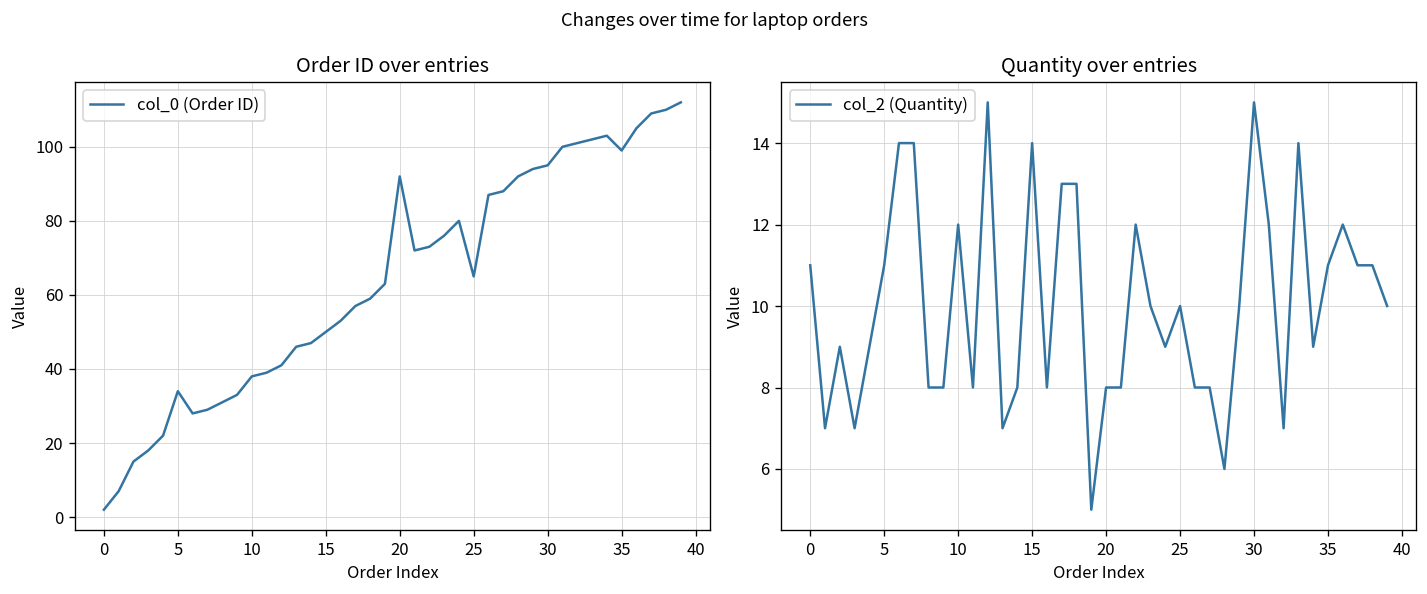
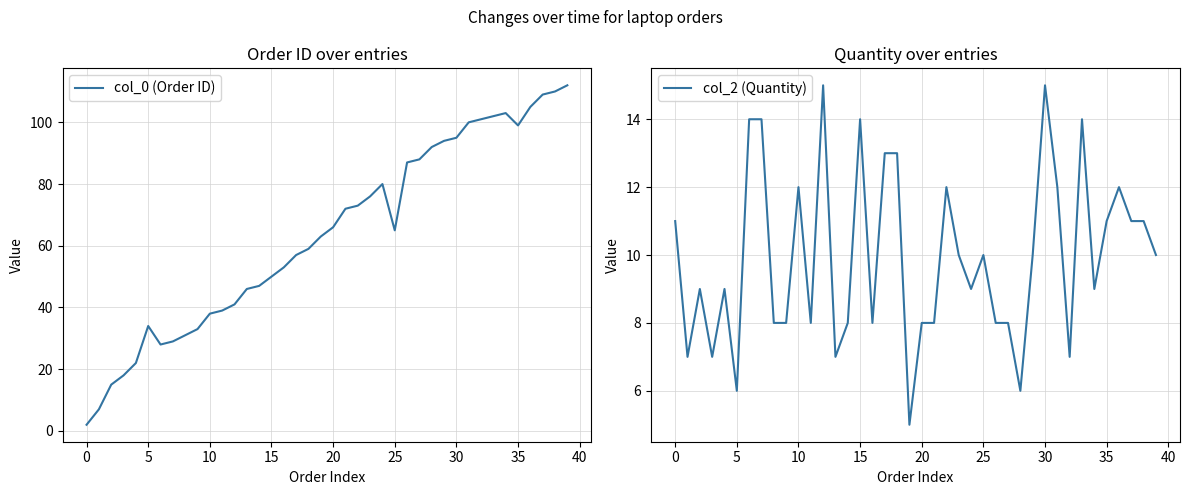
  {
    "Order ID over entries": {
      "0": 2,
      "5": 34,
      "10": 38,
      "15": 50,
-     "20": 92,
+     "20": 66,
      "25": 65,
      "30": 95,
      "35": 99
    },
    "Quantity over entries": {
      "0": 11,
-     "5": 11,
+     "5": 6,
      "10": 12,
      "15": 14,
      "20": 8,
      "25": 10,
      "30": 15,
      "35": 11
    }
  }
